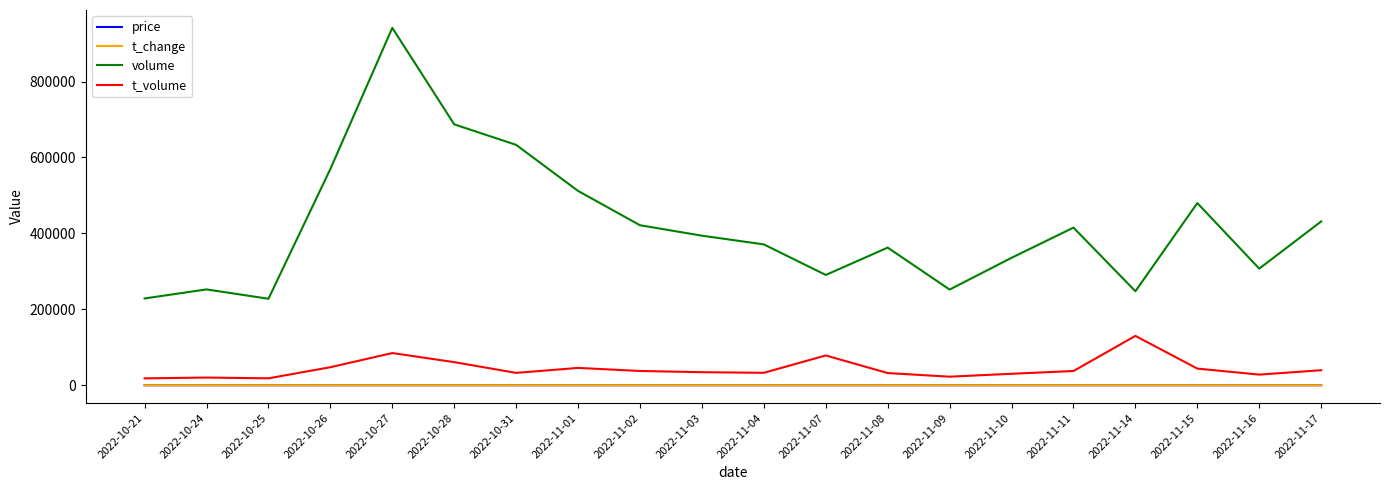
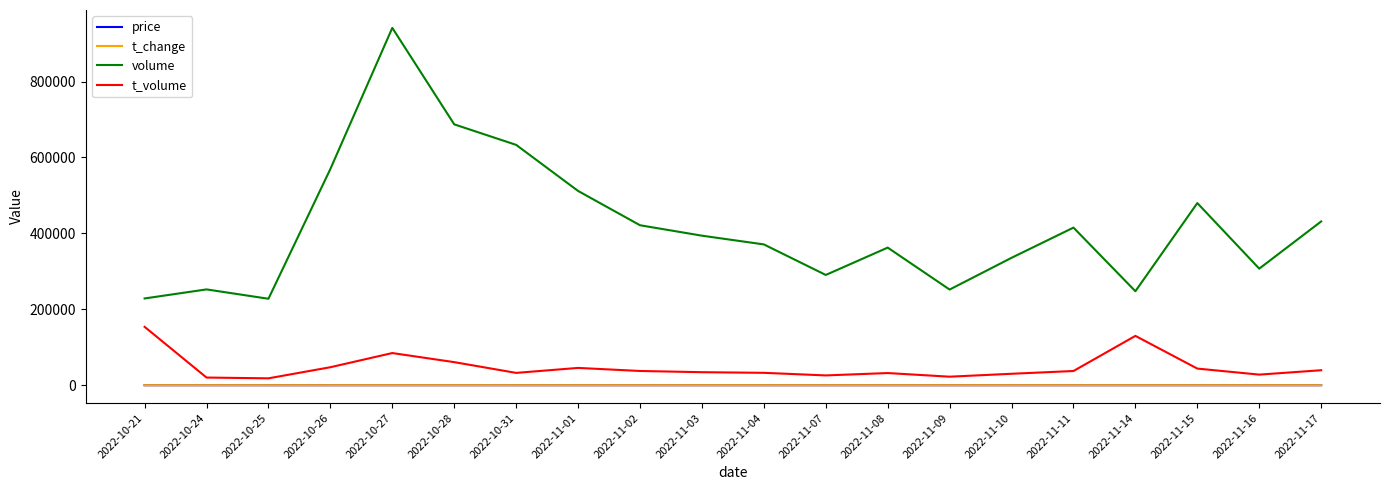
  {
    "t_change": {
      "2022-10-21": 0,
      "2022-10-24": 0,
      "2022-10-25": 0,
      "2022-10-26": 0,
      "2022-10-27": 0,
      "2022-10-28": 0,
      "2022-10-31": 0,
      "2022-11-01": 0,
      "2022-11-02": 0,
      "2022-11-03": 0,
      "2022-11-04": 0,
      "2022-11-07": 0,
      "2022-11-08": 0,
      "2022-11-09": 0,
      "2022-11-10": 0,
      "2022-11-11": 0,
      "2022-11-14": 0,
      "2022-11-15": 0,
      "2022-11-16": 0,
      "2022-11-17": 0
    },
    "volume": {
      "2022-10-21": 230000,
      "2022-10-24": 250000,
      "2022-10-25": 230000,
      "2022-10-26": 570000,
      "2022-10-27": 940000,
      "2022-10-28": 690000,
      "2022-10-31": 630000,
      "2022-11-01": 510000,
      "2022-11-02": 420000,
      "2022-11-03": 390000,
      "2022-11-04": 370000,
      "2022-11-07": 290000,
      "2022-11-08": 360000,
      "2022-11-09": 250000,
      "2022-11-10": 340000,
      "2022-11-11": 420000,
      "2022-11-14": 250000,
      "2022-11-15": 480000,
      "2022-11-16": 310000,
      "2022-11-17": 430000
    },
    "t_volume": {
-     "2022-10-21": 20000,
+     "2022-10-21": 150000,
      "2022-10-24": 20000,
      "2022-10-25": 20000,
      "2022-10-26": 50000,
      "2022-10-27": 80000,
      "2022-10-28": 60000,
      "2022-10-31": 30000,
      "2022-11-01": 50000,
      "2022-11-02": 40000,
      "2022-11-03": 30000,
      "2022-11-04": 30000,
-     "2022-11-07": 80000,
+     "2022-11-07": 30000,
      "2022-11-08": 30000,
      "2022-11-09": 20000,
      "2022-11-10": 30000,
      "2022-11-11": 40000,
      "2022-11-14": 130000,
      "2022-11-15": 40000,
      "2022-11-16": 30000,
      "2022-11-17": 40000
    }
  }
